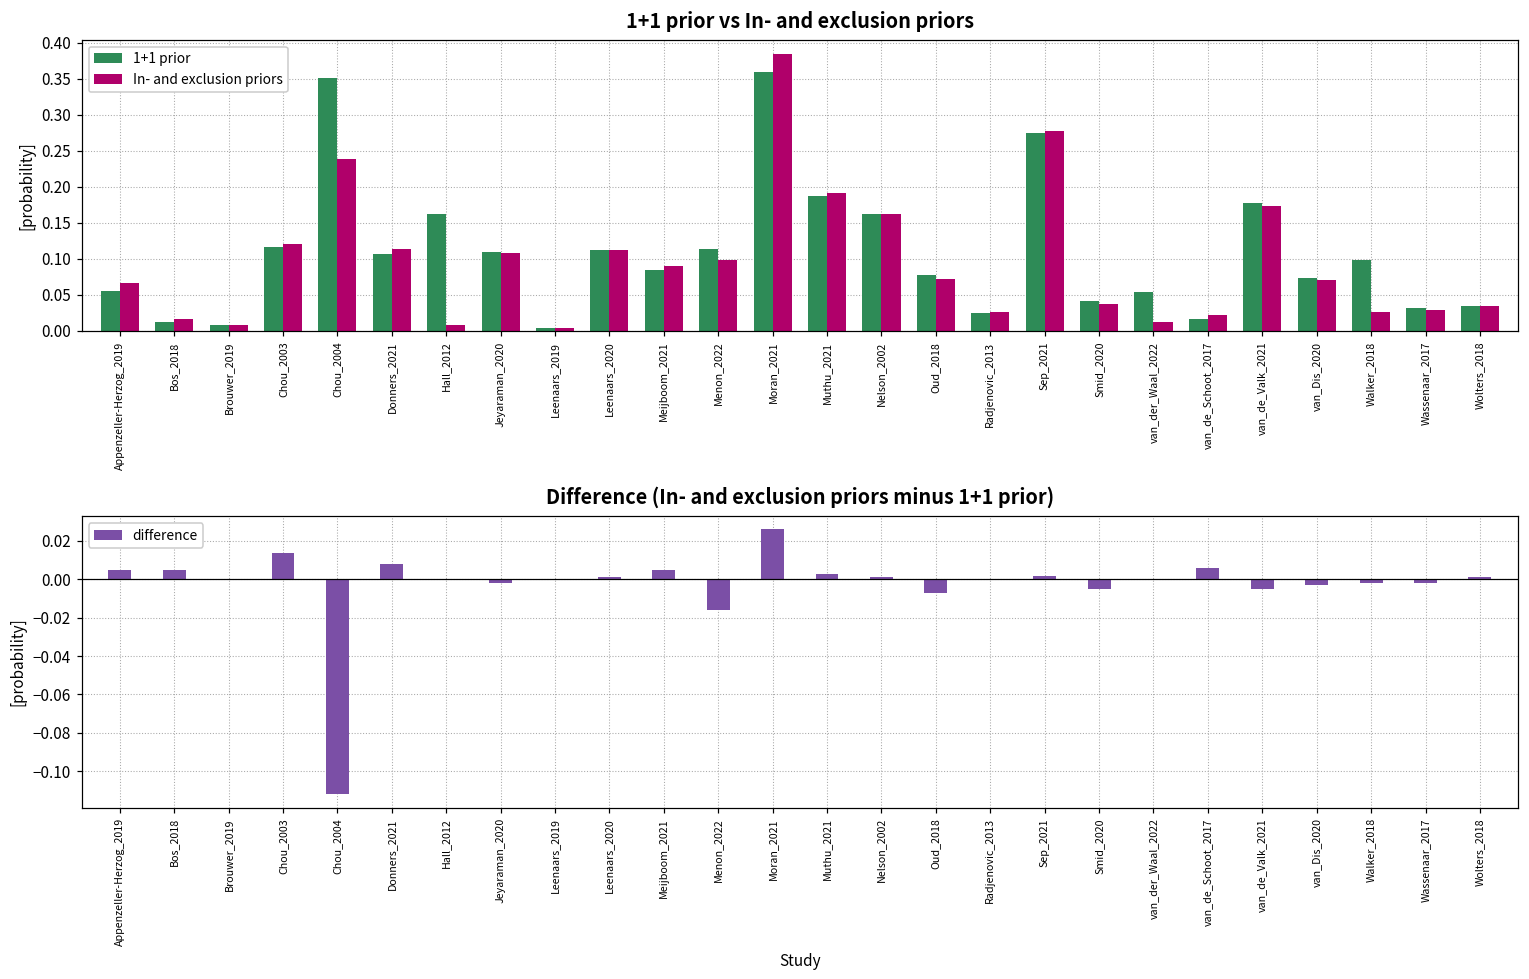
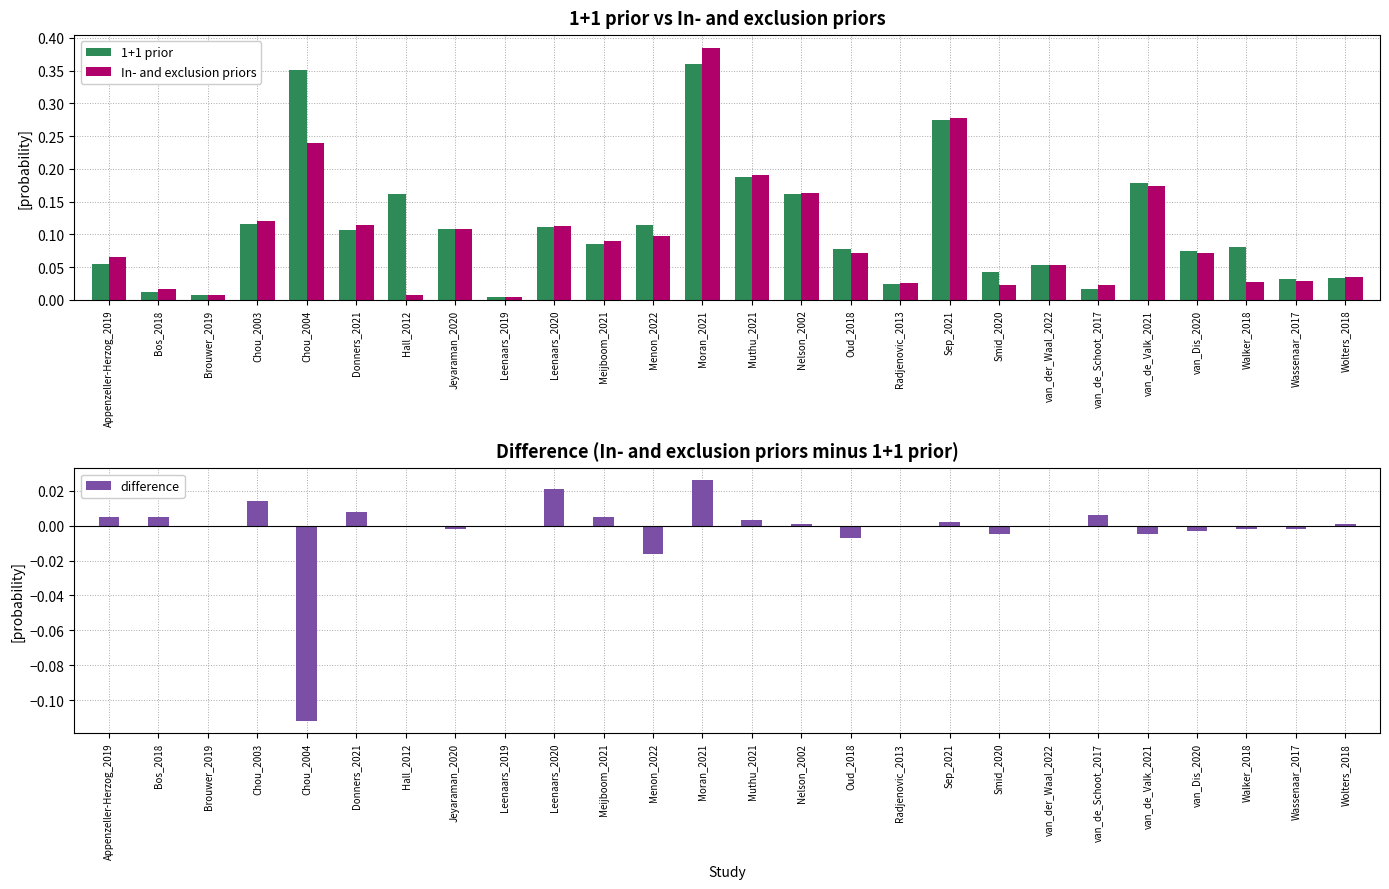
  {
    "1+1 prior vs In- and exclusion priors": {
      "1+1 prior": {
        "Appenzeller-Herzog_2019": 0.06,
        "Bos_2018": 0.01,
        "Brouwer_2019": 0.01,
        "Chou_2003": 0.12,
        "Chou_2004": 0.35,
        "Donners_2021": 0.11,
        "Hall_2012": 0.16,
        "Jeyaraman_2020": 0.11,
        "Leenaars_2019": 0.00,
        "Leenaars_2020": 0.11,
        "Meijboom_2021": 0.09,
        "Menon_2022": 0.11,
        "Moran_2021": 0.36,
        "Muthu_2021": 0.19,
        "Nelson_2002": 0.16,
        "Oud_2018": 0.08,
        "Radjenovic_2013": 0.03,
        "Sep_2021": 0.28,
        "Smid_2020": 0.04,
        "van_der_Waal_2022": 0.05,
        "van_de_Schoot_2017": 0.02,
        "van_de_Valk_2021": 0.18,
        "van_Dis_2020": 0.07,
-       "Walker_2018": 0.10,
+       "Walker_2018": 0.08,
        "Wassenaar_2017": 0.03,
        "Wolters_2018": 0.03
      },
      "In- and exclusion priors": {
        "Appenzeller-Herzog_2019": 0.07,
        "Bos_2018": 0.02,
        "Brouwer_2019": 0.01,
        "Chou_2003": 0.12,
        "Chou_2004": 0.24,
        "Donners_2021": 0.11,
        "Hall_2012": 0.01,
        "Jeyaraman_2020": 0.11,
        "Leenaars_2019": 0.00,
        "Leenaars_2020": 0.11,
        "Meijboom_2021": 0.09,
        "Menon_2022": 0.10,
        "Moran_2021": 0.39,
        "Muthu_2021": 0.19,
        "Nelson_2002": 0.16,
        "Oud_2018": 0.07,
        "Radjenovic_2013": 0.03,
        "Sep_2021": 0.28,
-       "Smid_2020": 0.04,
-       "van_der_Waal_2022": 0.01,
+       "Smid_2020": 0.02,
+       "van_der_Waal_2022": 0.05,
        "van_de_Schoot_2017": 0.02,
        "van_de_Valk_2021": 0.17,
        "van_Dis_2020": 0.07,
        "Walker_2018": 0.03,
        "Wassenaar_2017": 0.03,
        "Wolters_2018": 0.04
      }
    },
    "Difference (In- and exclusion priors minus 1+1 prior)": {
      "Appenzeller-Herzog_2019": 0.005,
      "Bos_2018": 0.005,
      "Brouwer_2019": 0.000,
      "Chou_2003": 0.014,
      "Chou_2004": -0.112,
      "Donners_2021": 0.008,
      "Hall_2012": 0.000,
      "Jeyaraman_2020": -0.002,
      "Leenaars_2019": 0.000,
-     "Leenaars_2020": 0.001,
+     "Leenaars_2020": 0.021,
      "Meijboom_2021": 0.005,
      "Menon_2022": -0.016,
      "Moran_2021": 0.026,
      "Muthu_2021": 0.003,
      "Oud_2018": -0.007,
      "Radjenovic_2013": 0.000,
      "Sep_2021": 0.002,
      "Smid_2020": -0.005,
      "van_der_Waal_2022": 0.000,
      "van_de_Schoot_2017": 0.006,
      "van_de_Valk_2021": -0.005,
      "van_Dis_2020": -0.003,
      "Walker_2018": -0.002,
      "Wassenaar_2017": -0.002
    }
  }
